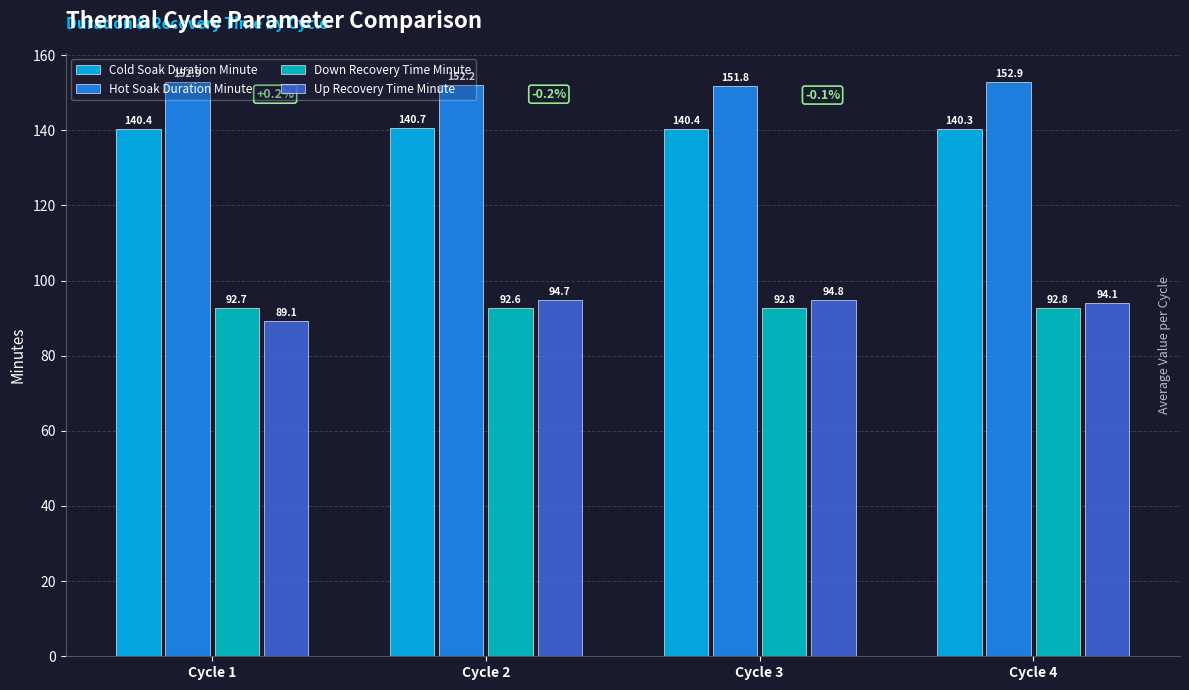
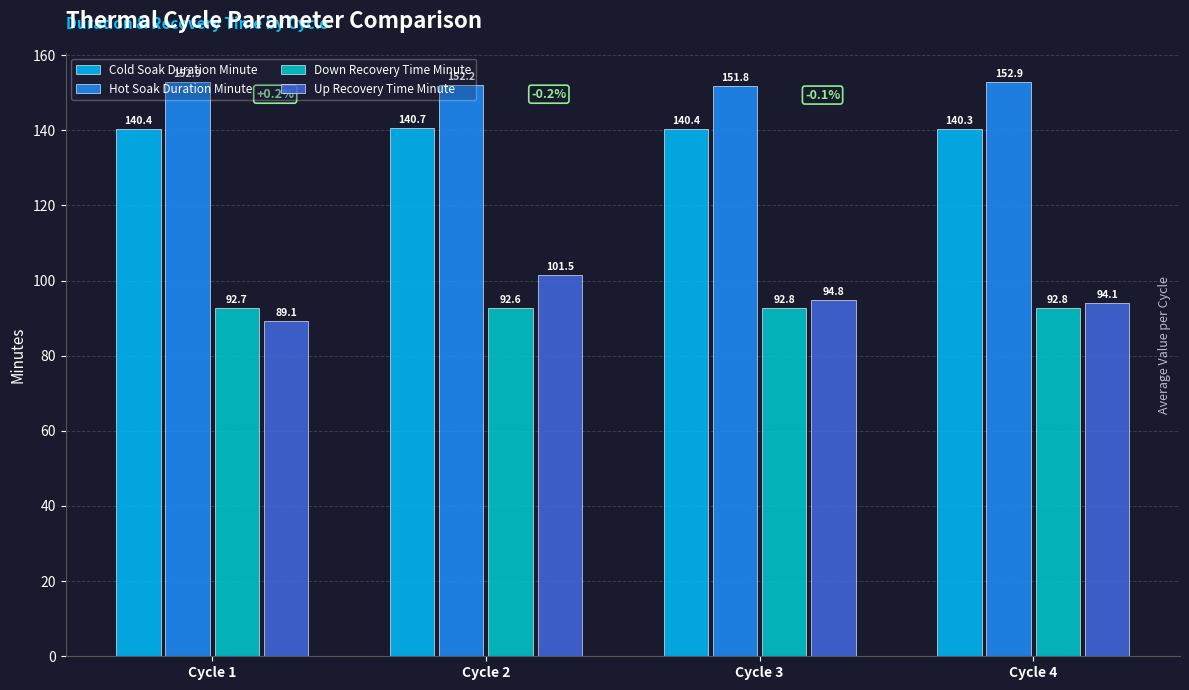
  {
    "Up Recovery Time Minute": {
      "Cycle 1": 89.1,
-     "Cycle 2": 94.7,
+     "Cycle 2": 101.5,
      "Cycle 3": 94.8,
      "Cycle 4": 94.1
    }
  }
